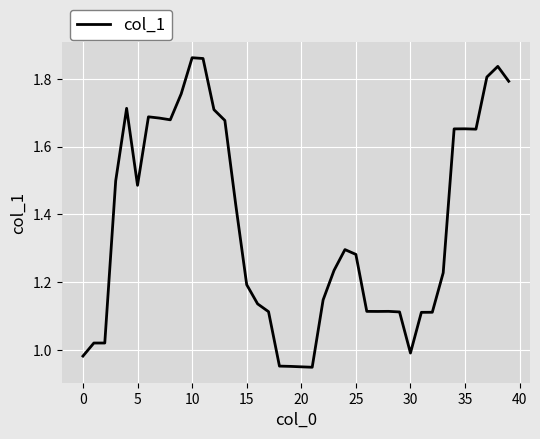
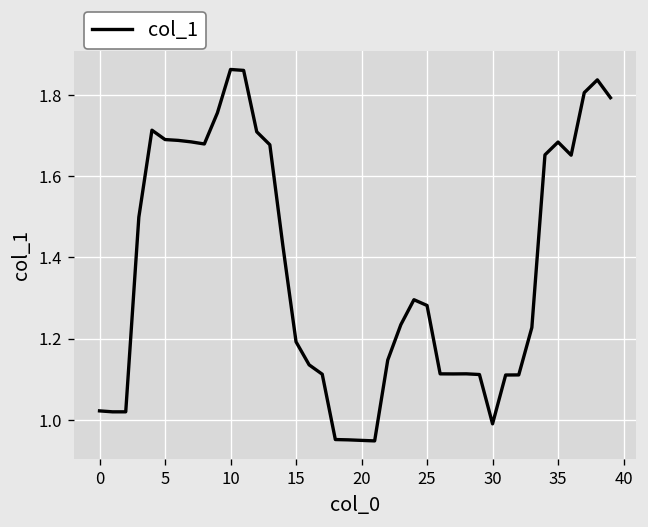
  {
-   "0": 0.98,
-   "5": 1.49,
+   "0": 1.02,
+   "5": 1.69,
    "10": 1.86,
    "15": 1.19,
    "20": 0.95,
    "25": 1.28,
    "30": 0.99,
-   "35": 1.65
+   "35": 1.68
  }
